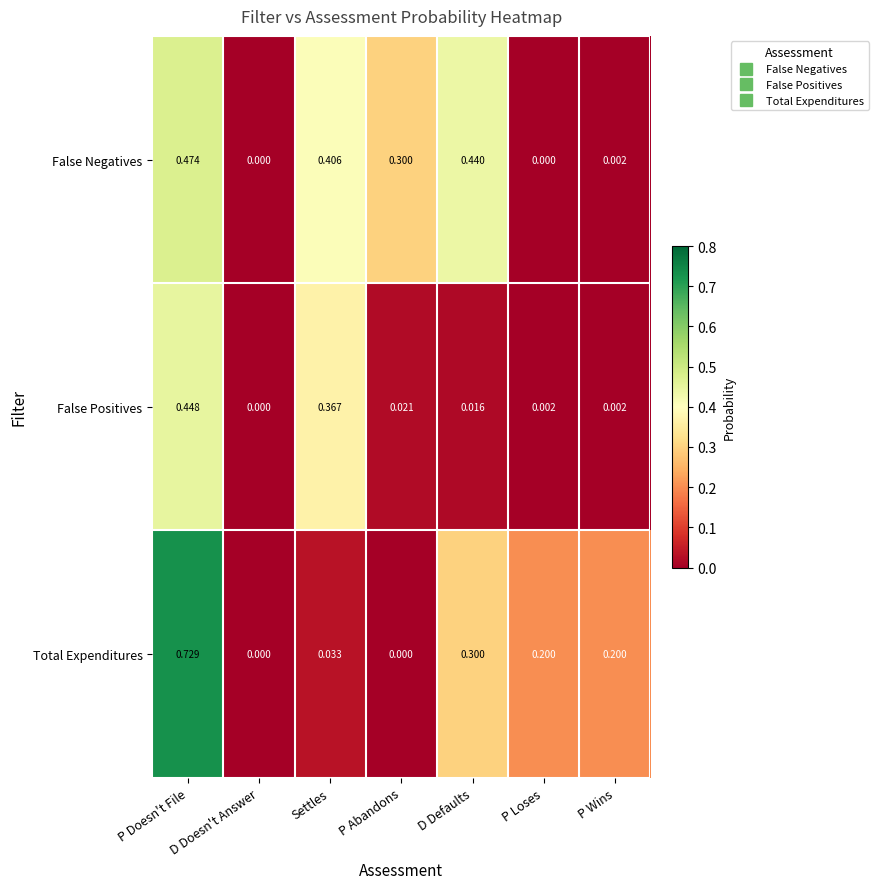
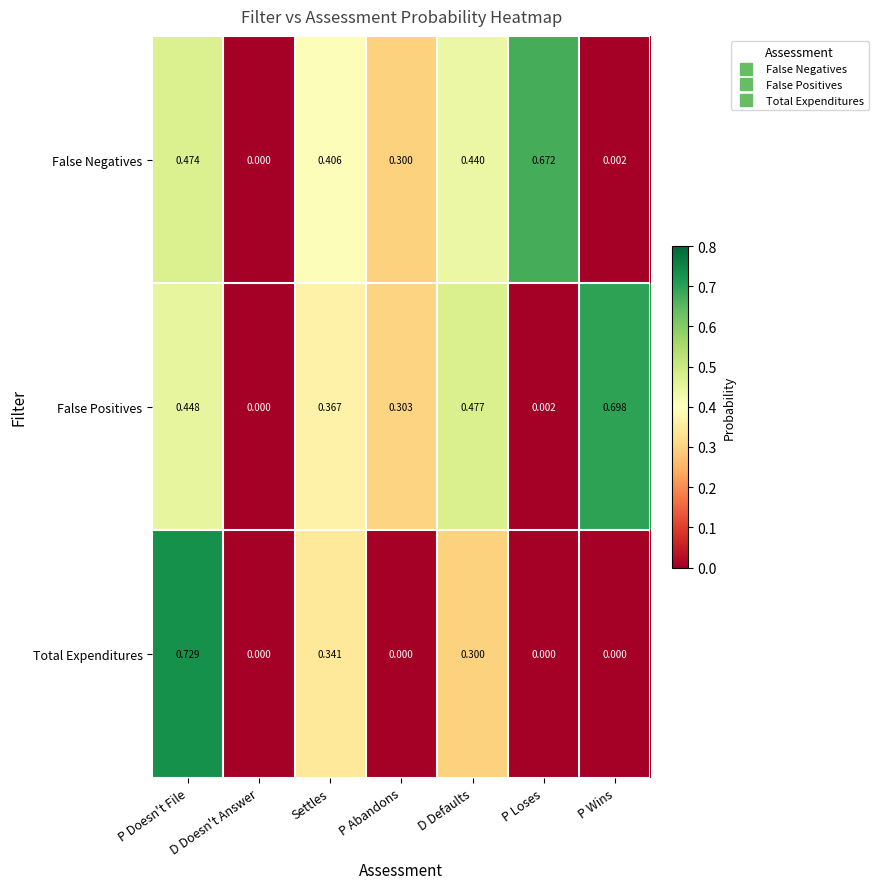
  {
    "False Negatives": {
      "P Doesn't File": 0.474,
      "D Doesn't Answer": 0.000,
      "Settles": 0.406,
      "P Abandons": 0.300,
      "D Defaults": 0.440,
-     "P Loses": 0.000,
+     "P Loses": 0.672,
      "P Wins": 0.002
    },
    "False Positives": {
      "P Doesn't File": 0.448,
      "D Doesn't Answer": 0.000,
      "Settles": 0.367,
-     "P Abandons": 0.021,
-     "D Defaults": 0.016,
+     "P Abandons": 0.303,
+     "D Defaults": 0.477,
      "P Loses": 0.002,
-     "P Wins": 0.002
+     "P Wins": 0.698
    },
    "Total Expenditures": {
      "P Doesn't File": 0.729,
      "D Doesn't Answer": 0.000,
-     "Settles": 0.033,
+     "Settles": 0.341,
      "P Abandons": 0.000,
      "D Defaults": 0.300,
-     "P Loses": 0.200,
-     "P Wins": 0.200
+     "P Loses": 0.000,
+     "P Wins": 0.000
    }
  }
